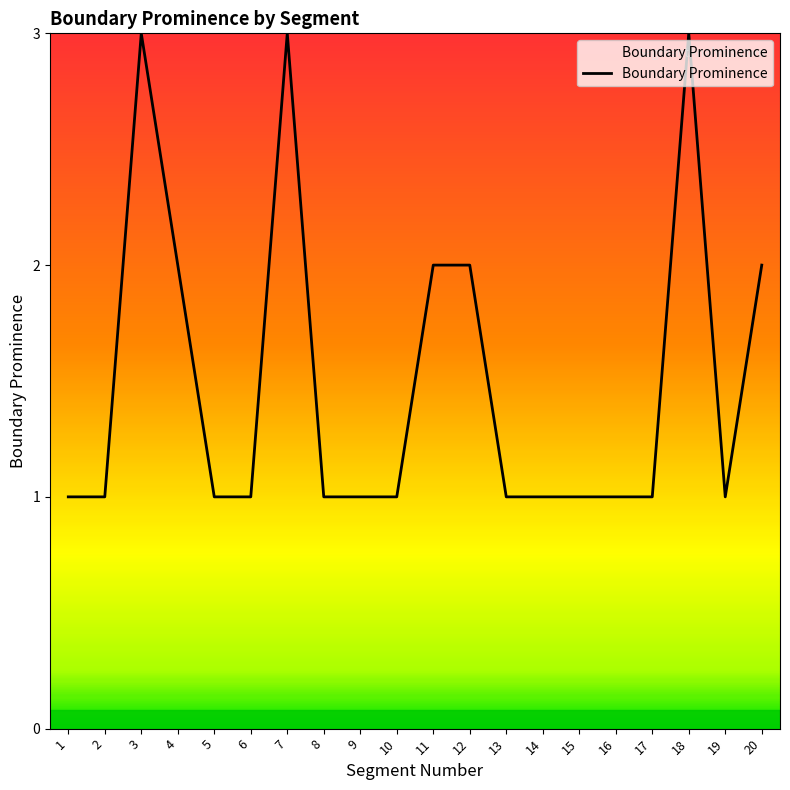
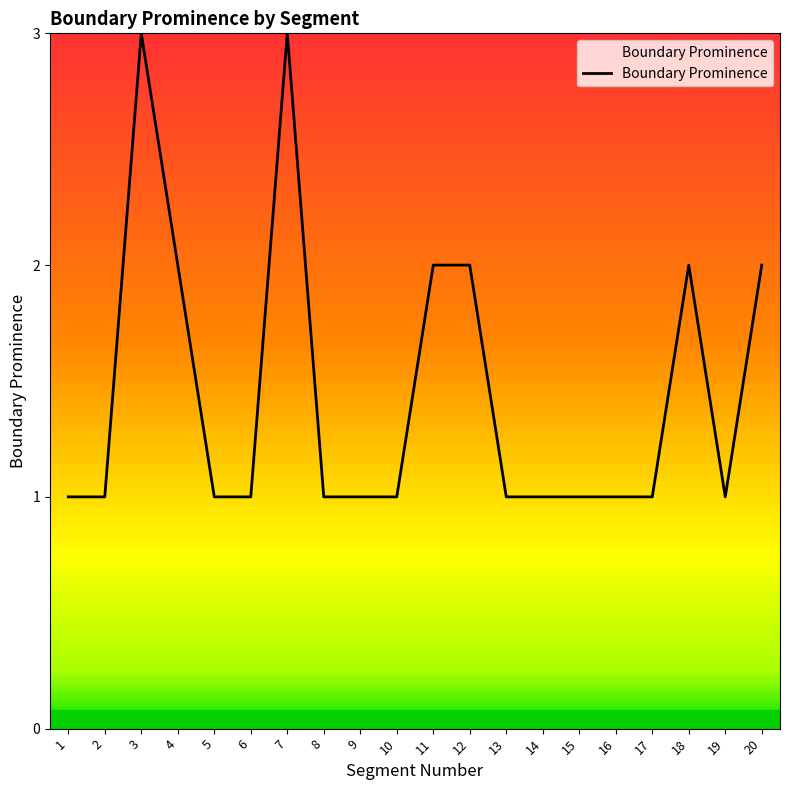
  {
    "1": 1,
    "2": 1,
    "3": 3,
    "4": 2,
    "5": 1,
    "6": 1,
    "7": 3,
    "8": 1,
    "9": 1,
    "10": 1,
    "11": 2,
    "12": 2,
    "13": 1,
    "14": 1,
    "15": 1,
    "16": 1,
    "17": 1,
-   "18": 3,
+   "18": 2,
    "19": 1,
    "20": 2
  }
